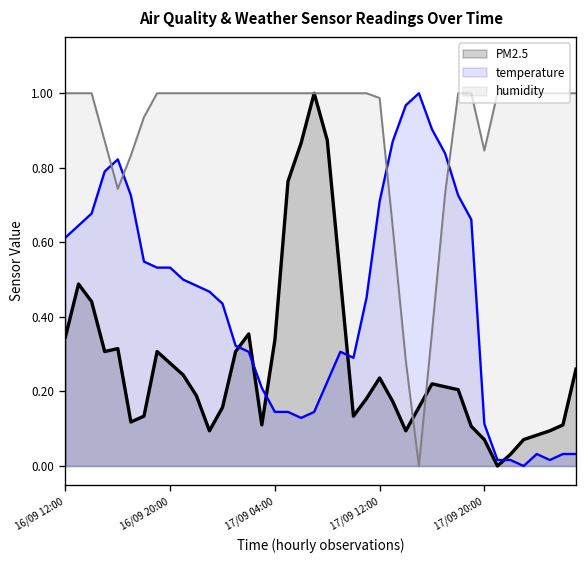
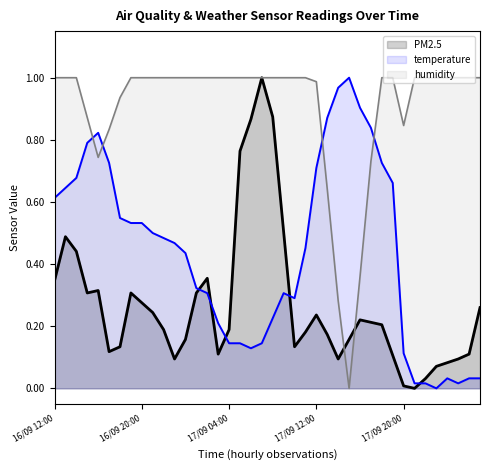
  {
    "PM2.5": {
      "16/09 12:00": 0.35,
      "16/09 20:00": 0.28,
-     "17/09 04:00": 0.34,
+     "17/09 04:00": 0.19,
      "17/09 12:00": 0.24,
-     "17/09 20:00": 0.07
+     "17/09 20:00": 0.01
    }
  }
